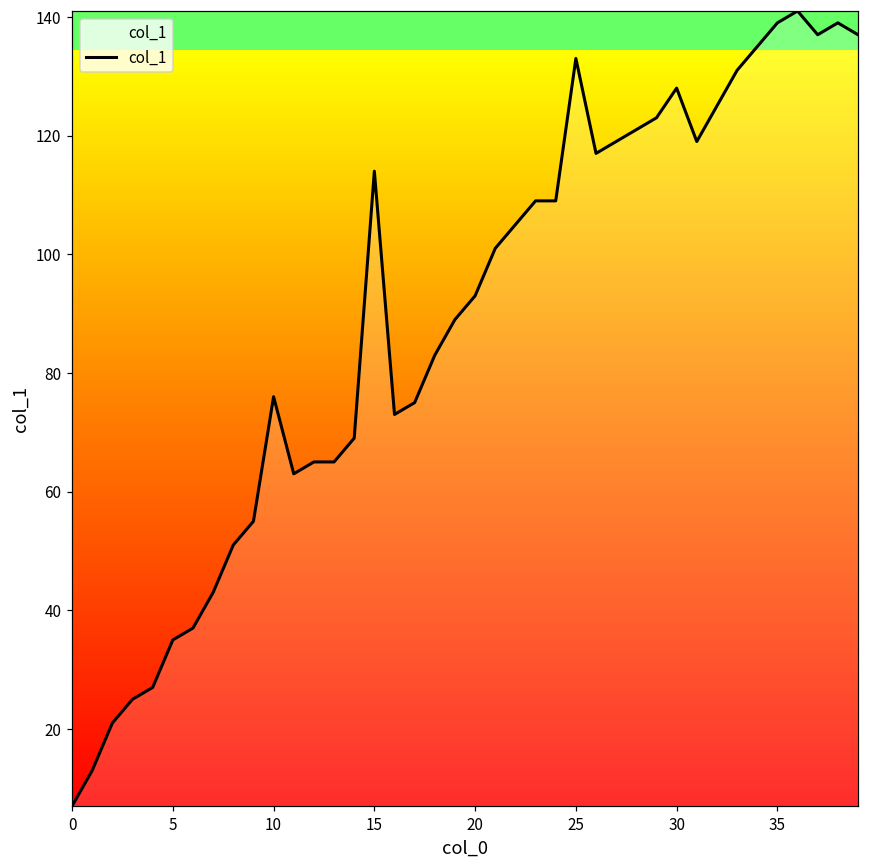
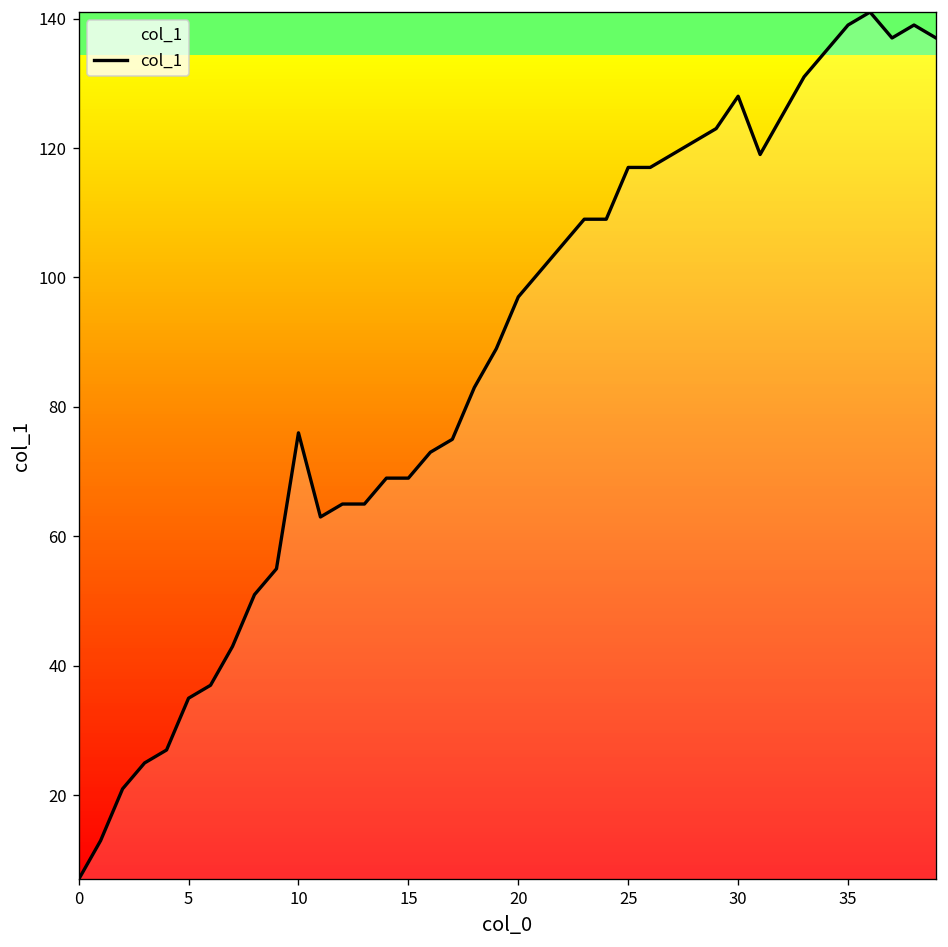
  {
    "0": 7,
    "5": 35,
    "10": 76,
-   "15": 114,
-   "20": 93,
-   "25": 133,
+   "15": 69,
+   "20": 97,
+   "25": 117,
    "30": 128,
    "35": 139
  }
